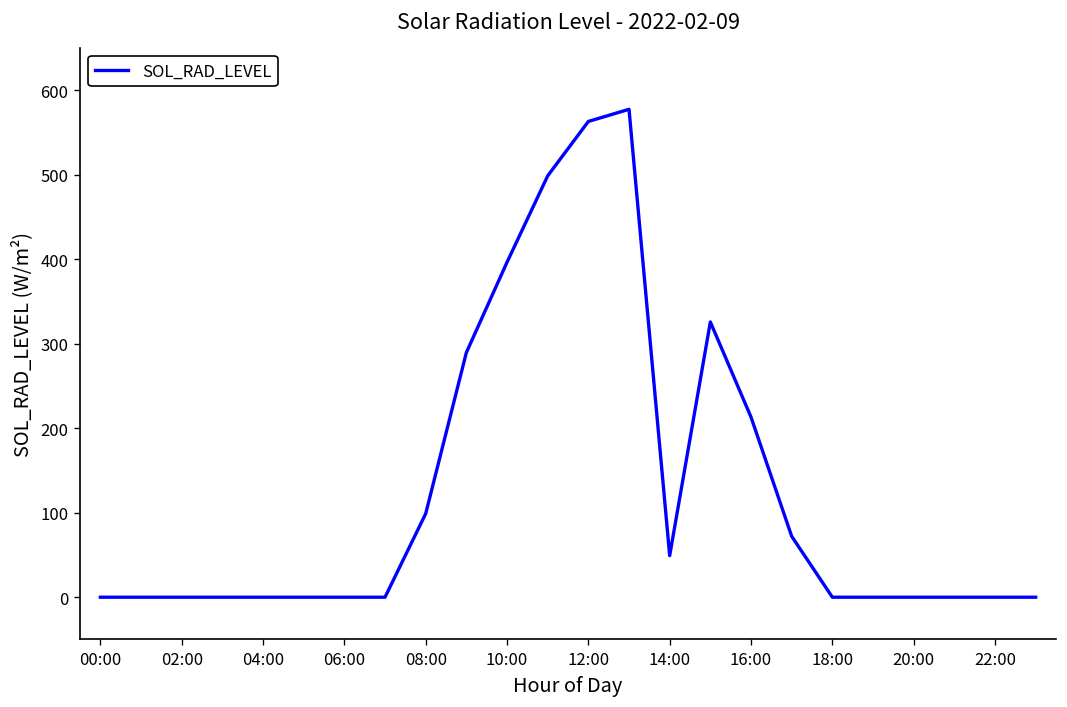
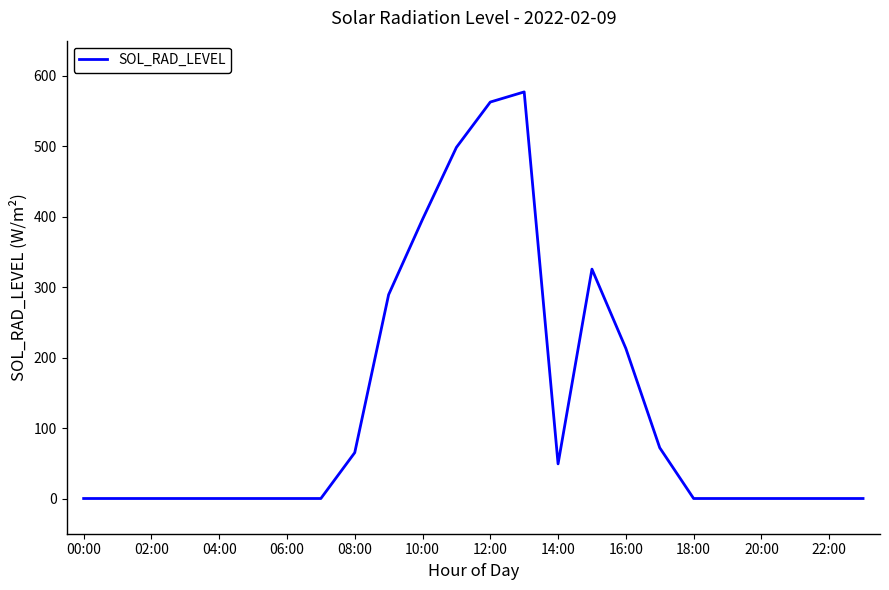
  {
    "00:00": 0,
    "02:00": 0,
    "04:00": 0,
    "06:00": 0,
-   "08:00": 100,
+   "08:00": 70,
    "10:00": 400,
    "12:00": 560,
    "14:00": 50,
    "16:00": 210,
    "18:00": 0,
    "20:00": 0,
    "22:00": 0
  }
